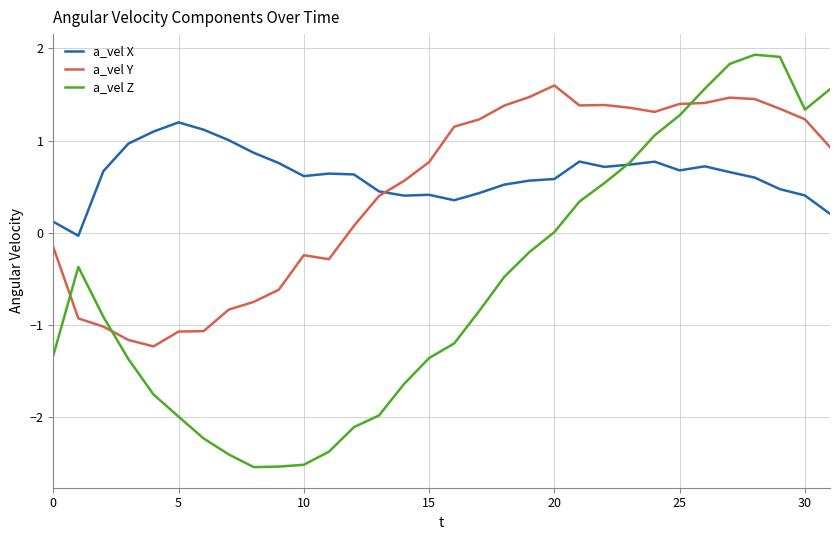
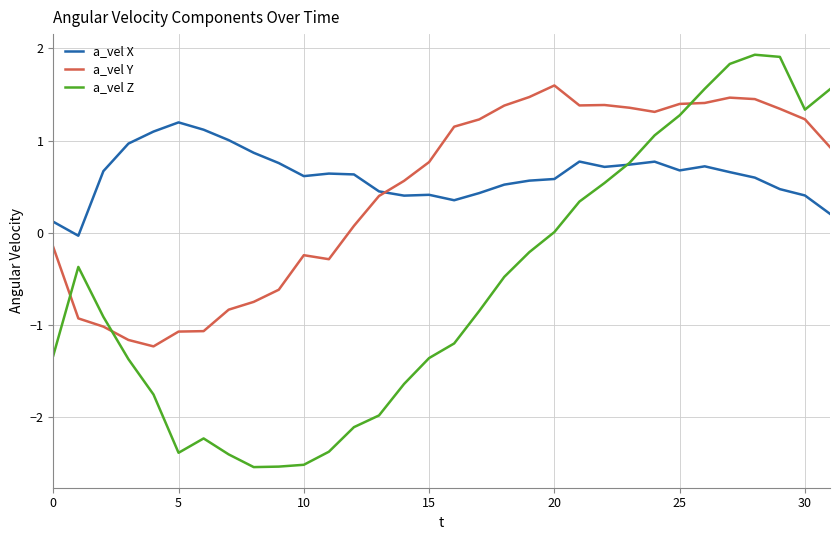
  {
    "a_vel X": {
      "0": 0.1,
      "5": 1.2,
      "10": 0.6,
      "15": 0.4,
      "20": 0.6,
      "25": 0.7,
      "30": 0.4
    },
    "a_vel Y": {
      "0": -0.2,
      "5": -1.1,
      "10": -0.2,
      "15": 0.8,
      "20": 1.6,
      "25": 1.4,
      "30": 1.2
    },
    "a_vel Z": {
      "0": -1.3,
-     "5": -2.0,
+     "5": -2.4,
      "10": -2.5,
      "15": -1.4,
      "20": 0.0,
      "25": 1.3,
      "30": 1.3
    }
  }
